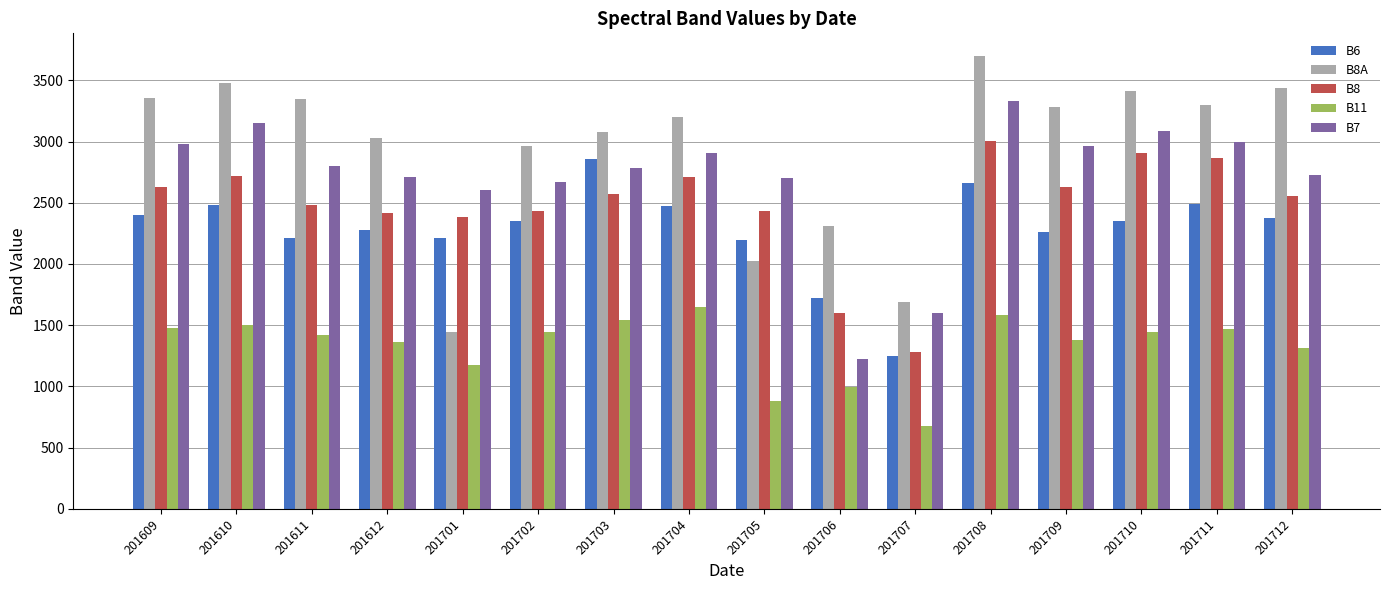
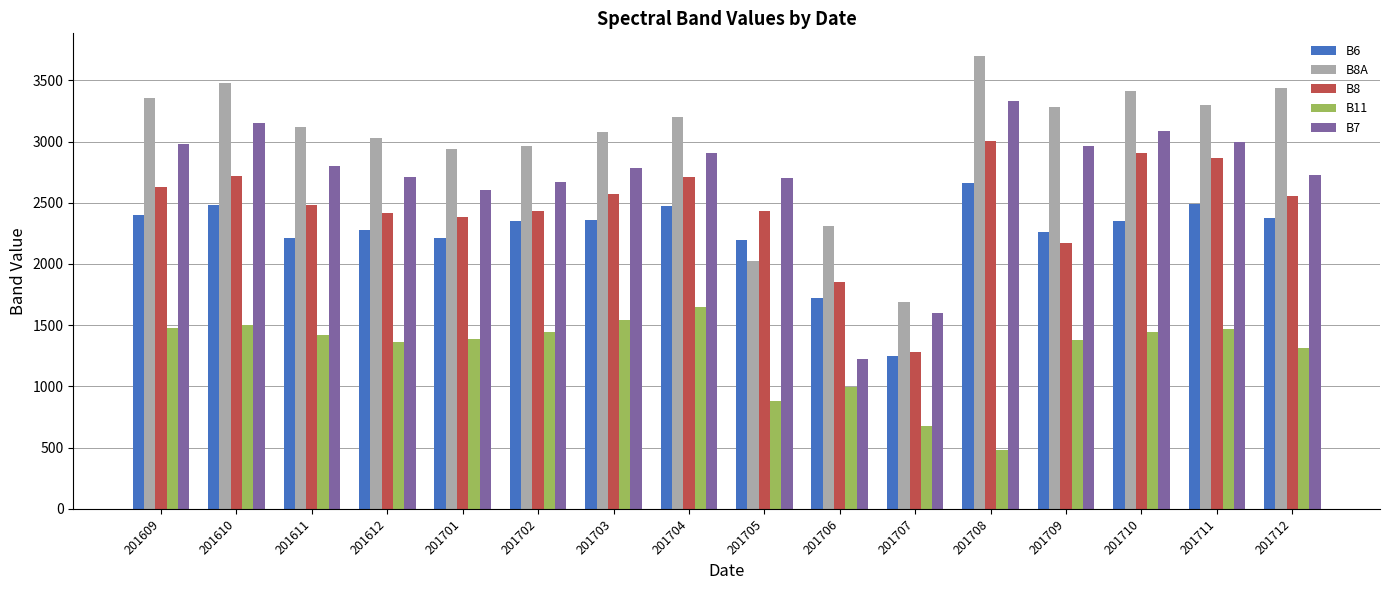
  {
    "B6": {
      "201609": 2400,
      "201610": 2480,
      "201611": 2210,
      "201612": 2280,
      "201701": 2210,
      "201702": 2350,
-     "201703": 2860,
+     "201703": 2360,
      "201704": 2470,
      "201705": 2190,
      "201706": 1720,
      "201707": 1250,
      "201708": 2660,
      "201709": 2260,
      "201710": 2350,
      "201711": 2490,
      "201712": 2380
    },
    "B8A": {
      "201609": 3360,
      "201610": 3480,
-     "201611": 3350,
+     "201611": 3120,
      "201612": 3030,
-     "201701": 1450,
+     "201701": 2940,
      "201702": 2960,
      "201703": 3080,
      "201704": 3200,
      "201705": 2030,
      "201706": 2310,
      "201707": 1690,
      "201708": 3700,
      "201709": 3280,
      "201710": 3420,
      "201711": 3300,
      "201712": 3440
    },
    "B8": {
      "201609": 2630,
      "201610": 2720,
      "201611": 2480,
      "201612": 2420,
      "201701": 2390,
      "201702": 2440,
      "201703": 2570,
      "201704": 2710,
      "201705": 2430,
-     "201706": 1600,
+     "201706": 1860,
      "201707": 1280,
      "201708": 3000,
-     "201709": 2630,
+     "201709": 2170,
      "201710": 2910,
      "201711": 2860,
      "201712": 2560
    },
    "B11": {
      "201609": 1470,
      "201610": 1500,
      "201611": 1420,
      "201612": 1360,
-     "201701": 1170,
+     "201701": 1390,
      "201702": 1440,
      "201703": 1550,
      "201704": 1650,
      "201705": 880,
      "201706": 1000,
      "201707": 680,
-     "201708": 1590,
+     "201708": 480,
      "201709": 1380,
      "201710": 1450,
      "201711": 1470,
      "201712": 1310
    },
    "B7": {
      "201609": 2980,
      "201610": 3150,
      "201611": 2800,
      "201612": 2710,
      "201701": 2600,
      "201702": 2670,
      "201703": 2790,
      "201704": 2910,
      "201705": 2700,
      "201706": 1220,
      "201707": 1600,
      "201708": 3340,
      "201709": 2960,
      "201710": 3090,
      "201711": 3000,
      "201712": 2720
    }
  }
